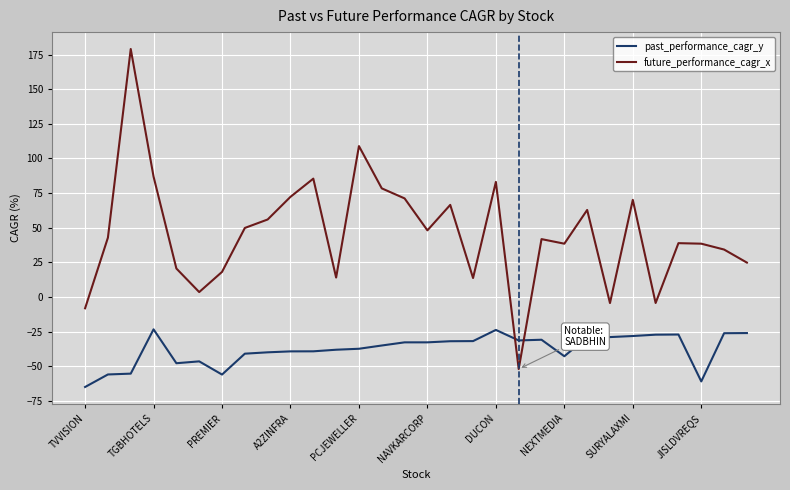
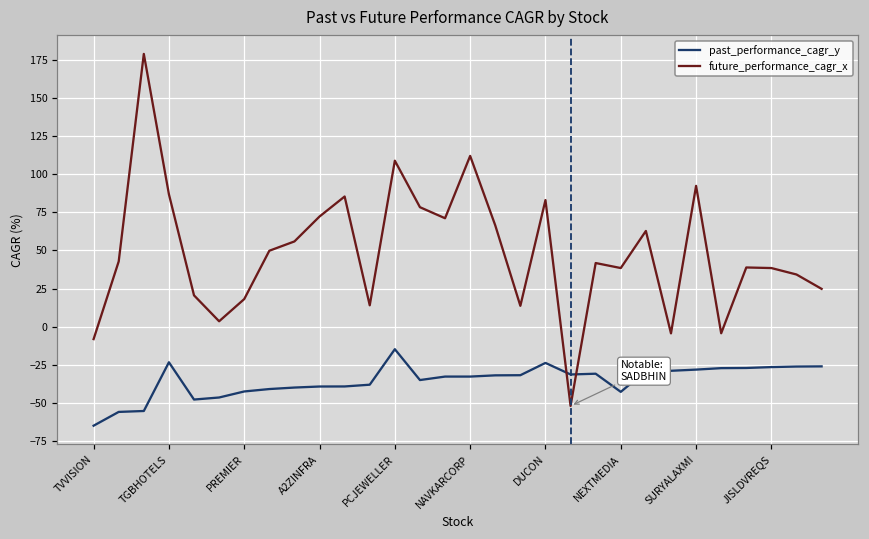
  {
    "past_performance_cagr_y": {
      "TVVISION": -65,
      "TGBHOTELS": -23,
-     "PREMIER": -56,
+     "PREMIER": -43,
      "A2ZINFRA": -39,
-     "PCJEWELLER": -37,
+     "PCJEWELLER": -15,
      "NAVKARCORP": -33,
      "DUCON": -24,
      "NEXTMEDIA": -43,
      "SURYALAXMI": -28,
-     "JISLDVREQS": -61
+     "JISLDVREQS": -27
    },
    "future_performance_cagr_x": {
      "TVVISION": -8,
      "TGBHOTELS": 87,
      "PREMIER": 18,
      "A2ZINFRA": 72,
      "PCJEWELLER": 109,
-     "NAVKARCORP": 48,
+     "NAVKARCORP": 112,
      "DUCON": 83,
      "NEXTMEDIA": 38,
-     "SURYALAXMI": 70,
+     "SURYALAXMI": 92,
      "JISLDVREQS": 38
    }
  }
